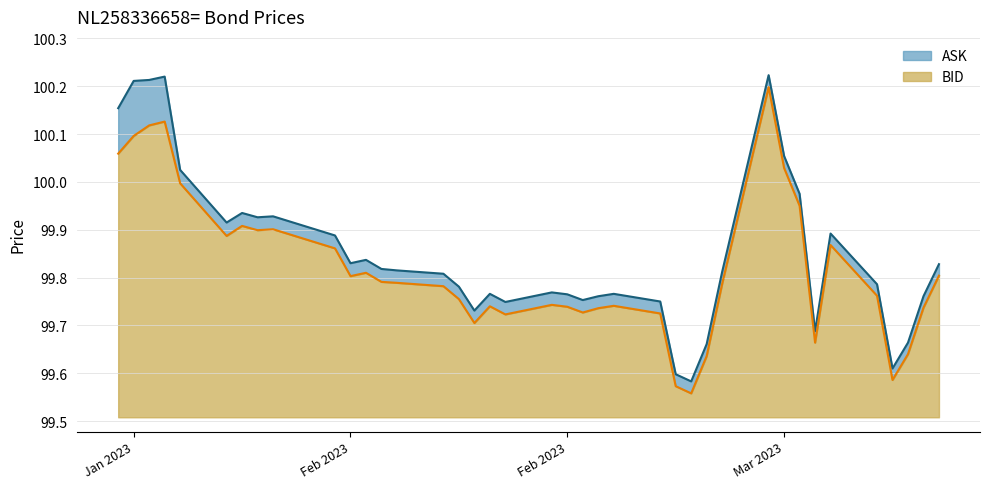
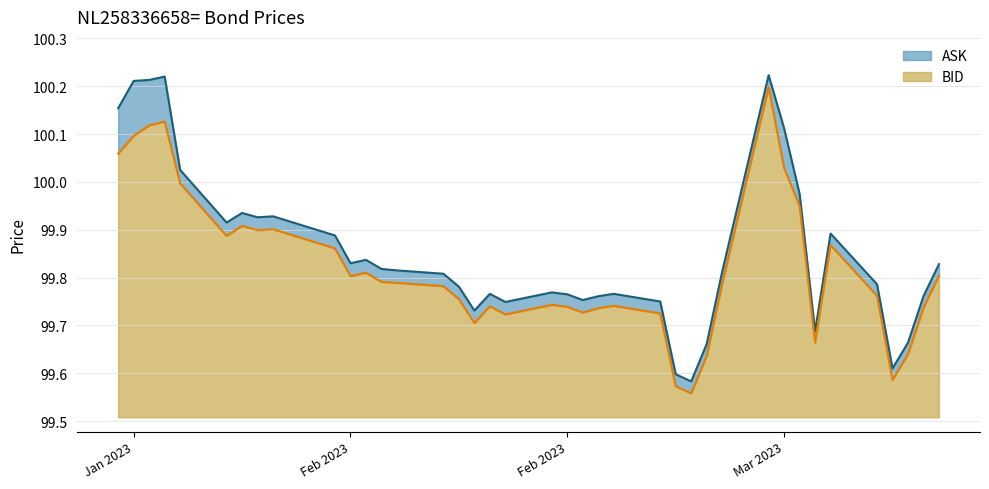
  {
    "ASK": {
      "Jan 2023": 100.21,
-     "Mar 2023": 100.05
+     "Mar 2023": 100.11
    },
    "BID": {
      "Jan 2023": 100.10,
      "Mar 2023": 100.03
    }
  }
